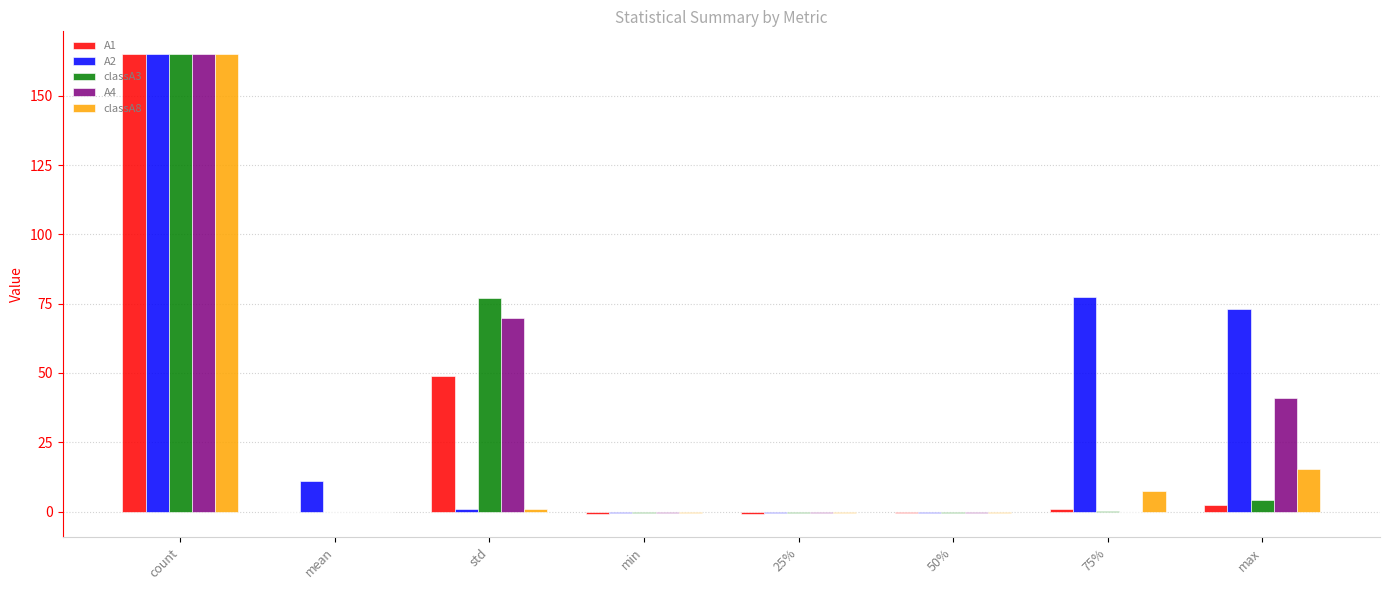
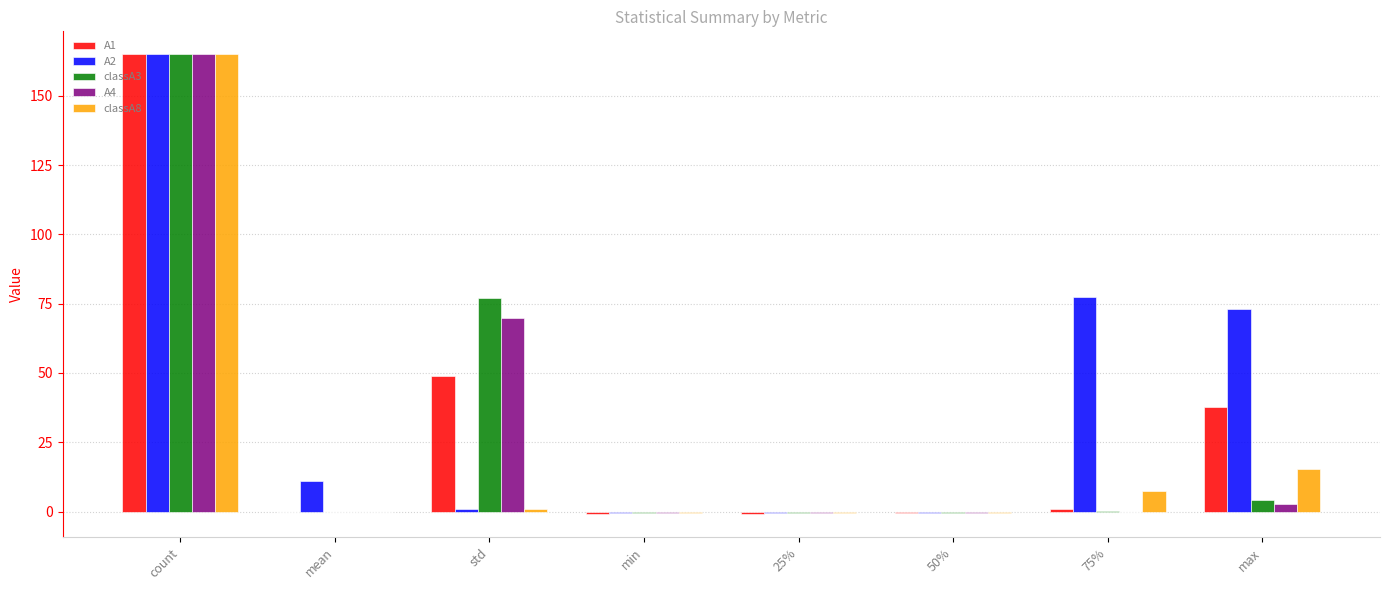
  {
    "A1": {
      "count": 165,
      "std": 49,
      "min": -1,
      "25%": -1,
-     "max": 2
+     "max": 38
    },
    "A2": {
      "count": 165,
      "mean": 11,
      "std": 1,
      "75%": 78,
      "max": 73
    },
    "classA3": {
      "count": 165,
      "std": 77,
      "max": 4
    },
    "A4": {
      "count": 165,
      "std": 70,
-     "max": 41
+     "max": 3
    },
    "classA8": {
      "count": 165,
      "std": 1,
      "75%": 7,
      "max": 15
    }
  }
